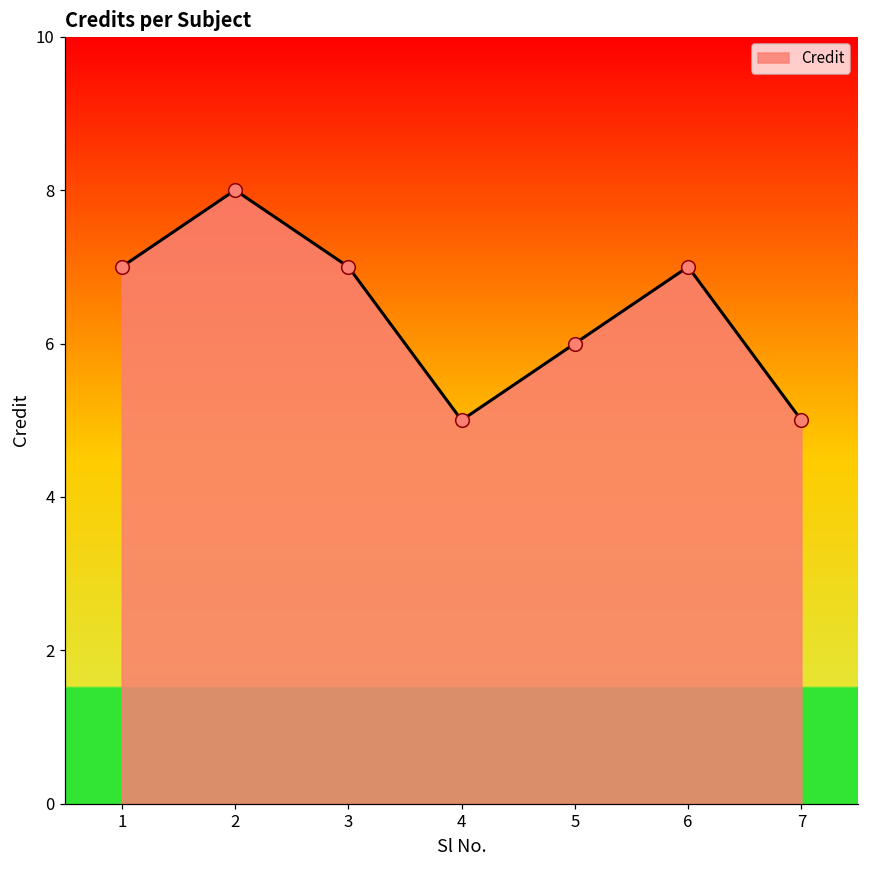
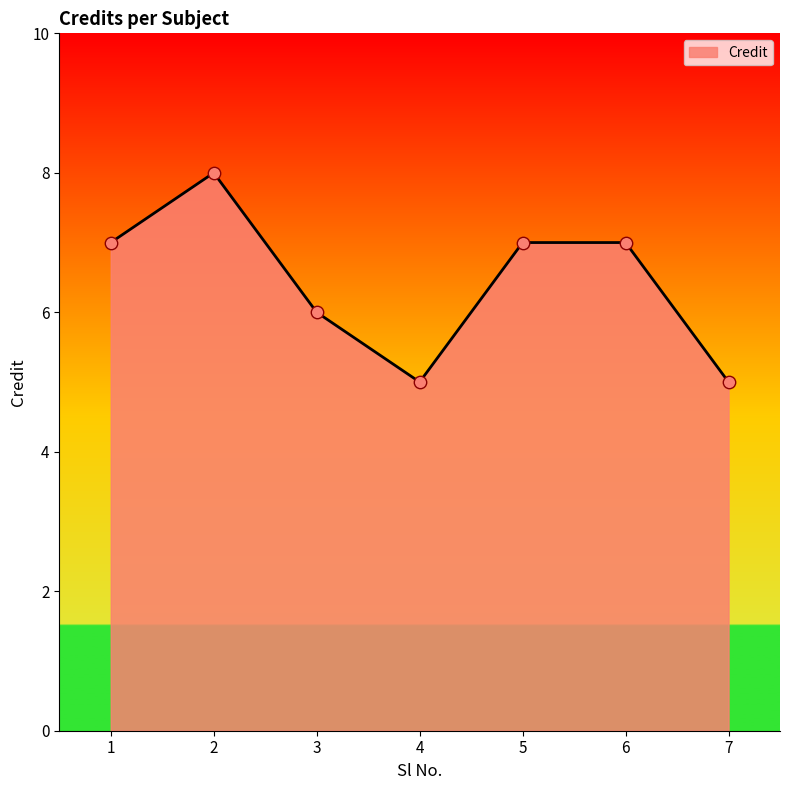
  {
    "1": 7,
    "2": 8,
-   "3": 7,
+   "3": 6,
    "4": 5,
-   "5": 6,
+   "5": 7,
    "6": 7,
    "7": 5
  }
